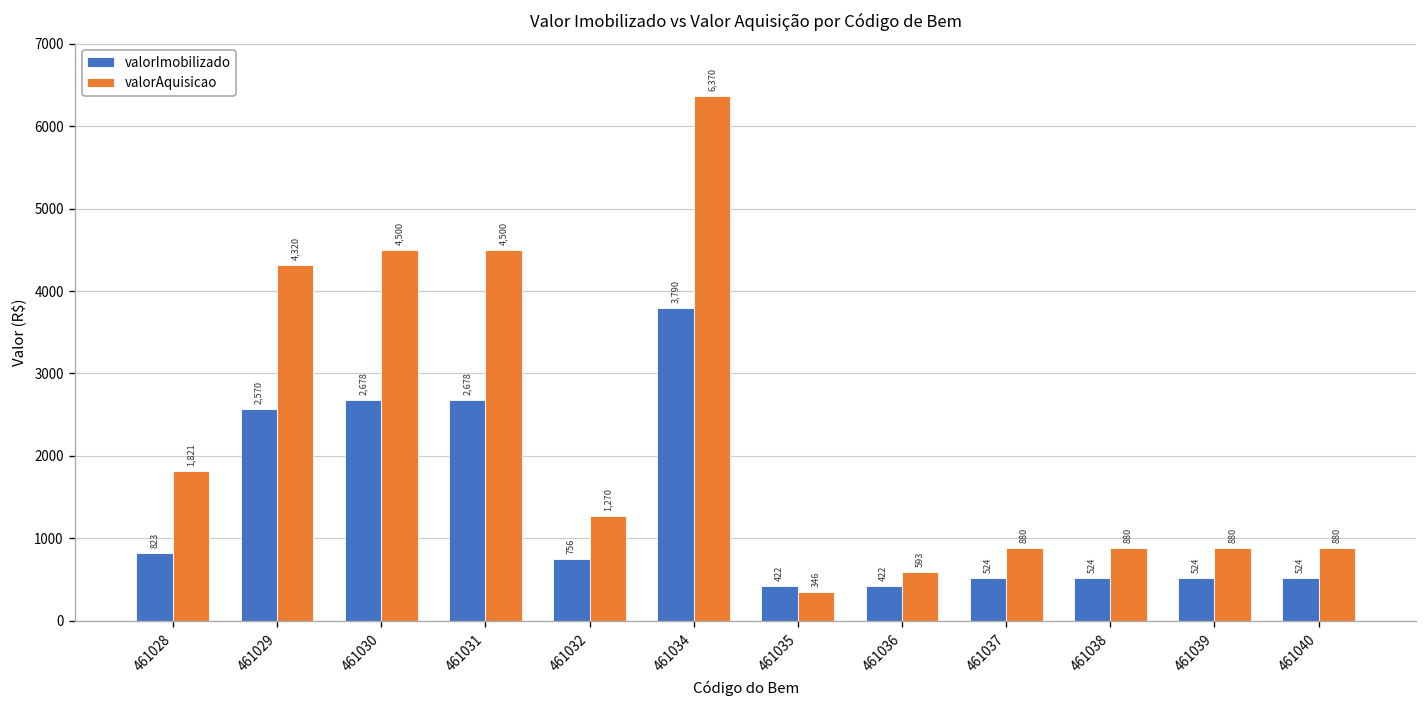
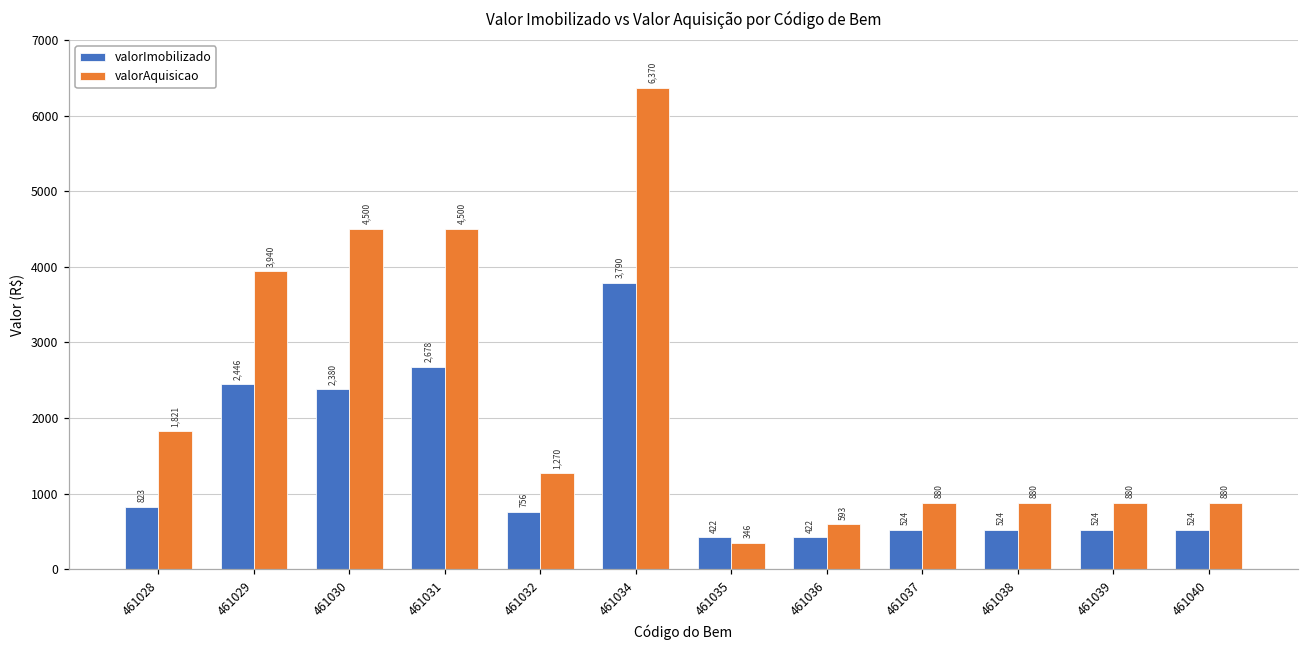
  {
    "valorImobilizado": {
      "461028": "823",
-     "461029": "2,570",
-     "461030": "2,678",
+     "461029": "2,446",
+     "461030": "2,380",
      "461031": "2,678",
      "461032": "756",
      "461034": "3,790",
      "461035": "422",
      "461036": "422",
      "461037": "524",
      "461038": "524",
      "461039": "524",
      "461040": "524"
    },
    "valorAquisicao": {
      "461028": "1,821",
-     "461029": "4,320",
+     "461029": "3,940",
      "461030": "4,500",
      "461031": "4,500",
      "461032": "1,270",
      "461034": "6,370",
      "461035": "346",
      "461036": "593",
      "461037": "880",
      "461038": "880",
      "461039": "880",
      "461040": "880"
    }
  }
